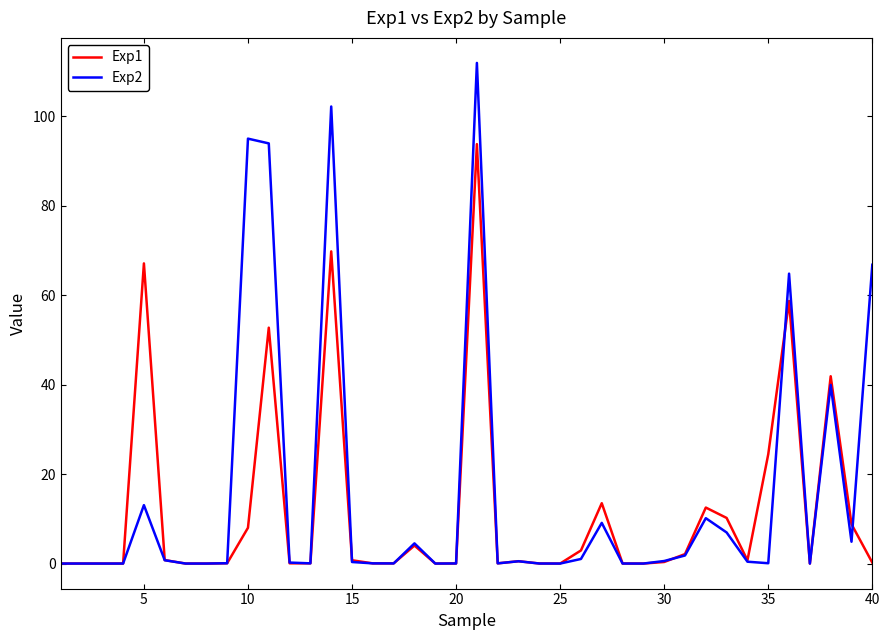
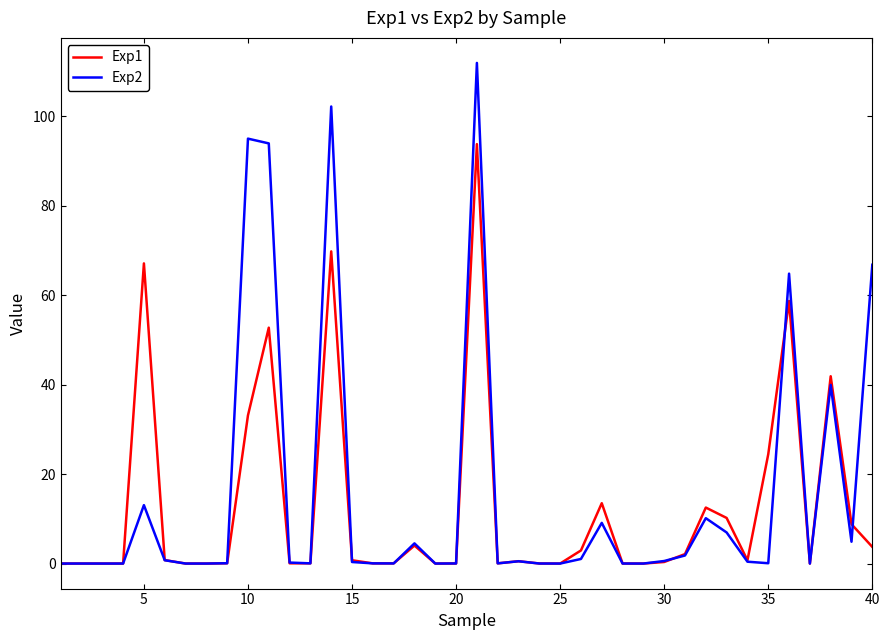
  {
    "Exp1": {
      "5": 67,
-     "10": 8,
+     "10": 33,
      "35": 24,
-     "40": 0
+     "40": 4
    },
    "Exp2": {
      "5": 13,
      "10": 95,
      "35": 0,
      "40": 67
    }
  }
